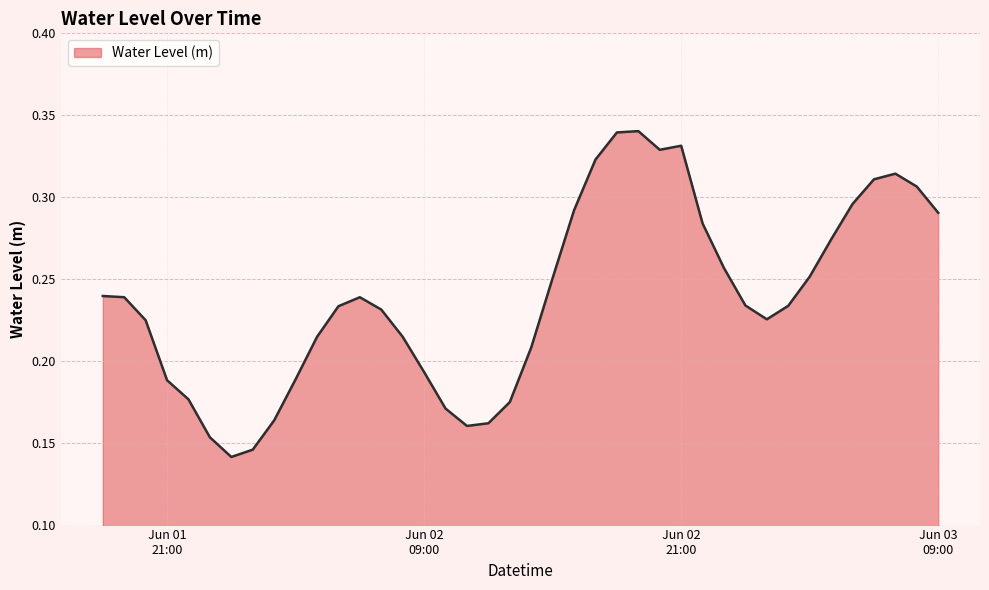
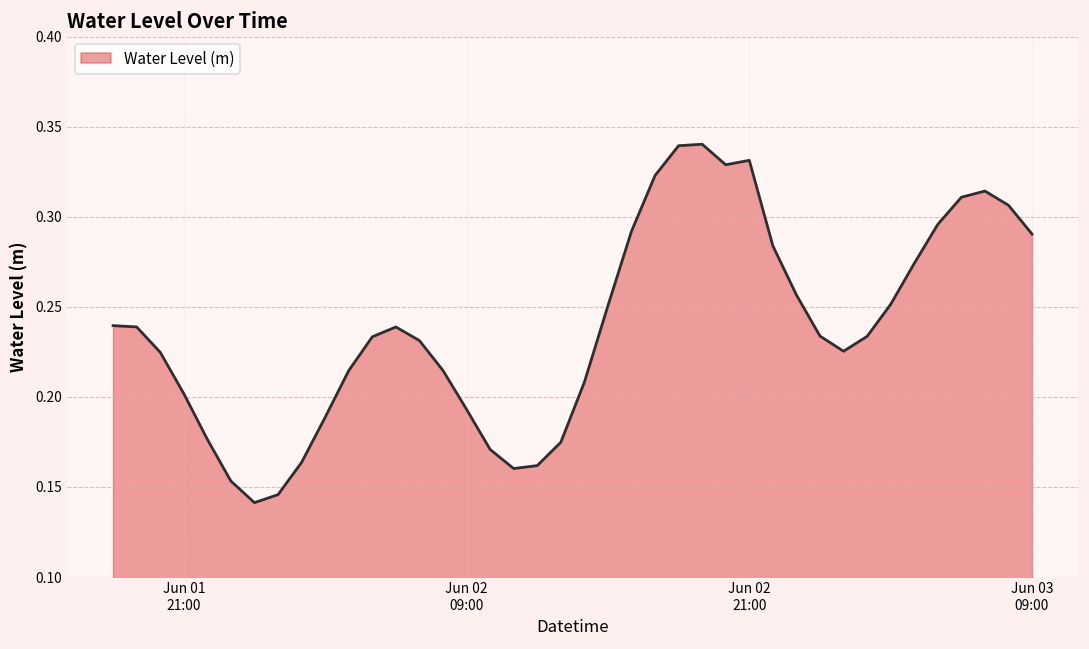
  {
-   "Jun 01 21:00": 0.188,
+   "Jun 01 21:00": 0.202,
    "Jun 02 09:00": 0.193,
    "Jun 02 21:00": 0.331,
    "Jun 03 09:00": 0.290
  }
